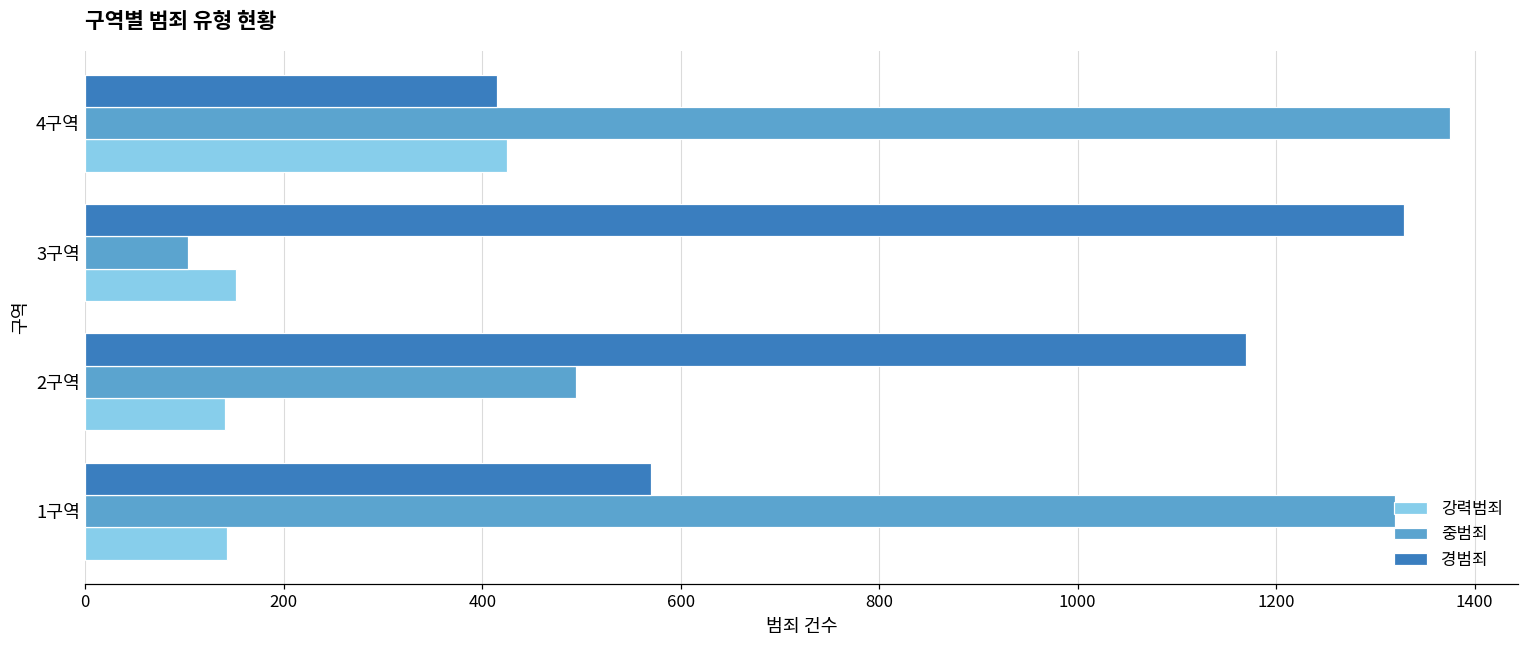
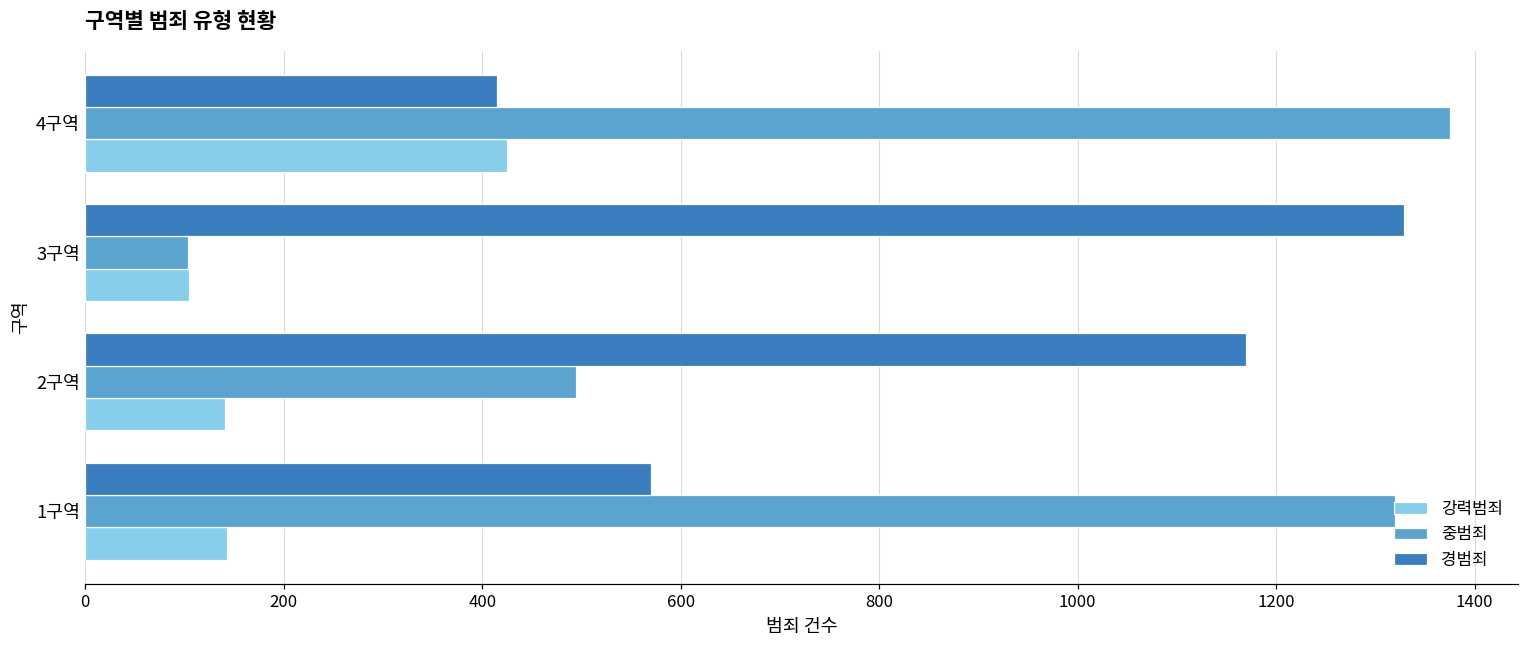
  {
    "강력범죄": {
      "4구역": 430,
-     "3구역": 150,
+     "3구역": 100,
      "2구역": 140,
      "1구역": 140
    }
  }
